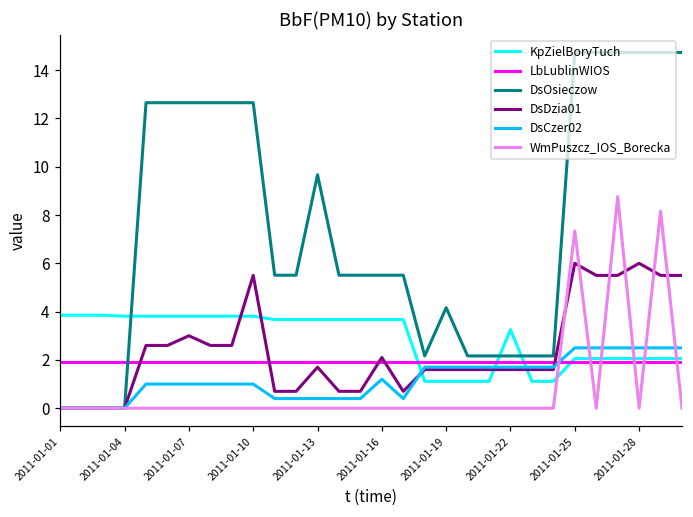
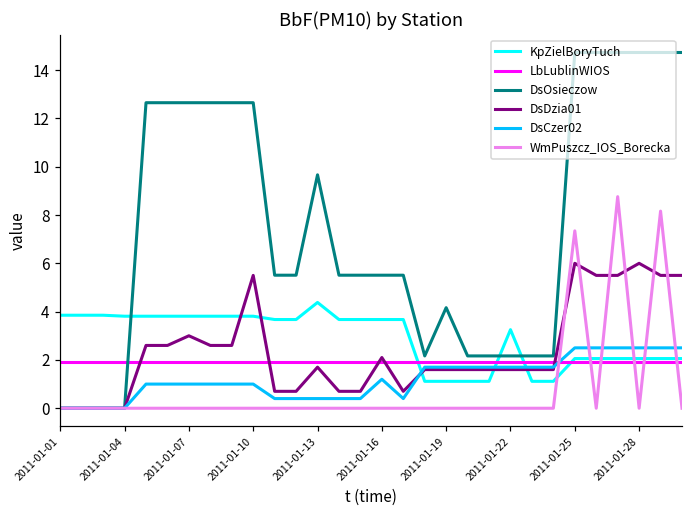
  {
    "KpZielBoryTuch": {
      "2011-01-01": 3.9,
      "2011-01-04": 3.8,
      "2011-01-07": 3.8,
      "2011-01-10": 3.8,
-     "2011-01-13": 3.7,
+     "2011-01-13": 4.4,
      "2011-01-16": 3.7,
      "2011-01-19": 1.1,
      "2011-01-22": 3.3,
      "2011-01-25": 2.1,
      "2011-01-28": 2.1
    },
    "LbLublinWIOS": {
      "2011-01-01": 1.9,
      "2011-01-04": 1.9,
      "2011-01-07": 1.9,
      "2011-01-10": 1.9,
      "2011-01-13": 1.9,
      "2011-01-16": 1.9,
      "2011-01-19": 1.9,
      "2011-01-22": 1.9,
      "2011-01-25": 1.9,
      "2011-01-28": 1.9
    },
    "DsOsieczow": {
      "2011-01-07": 12.7,
      "2011-01-10": 12.7,
      "2011-01-13": 9.7,
      "2011-01-16": 5.5,
      "2011-01-19": 4.2,
      "2011-01-22": 2.2
    },
    "DsDzia01": {
      "2011-01-07": 3.0,
      "2011-01-10": 5.5,
      "2011-01-13": 1.7,
      "2011-01-16": 2.1,
      "2011-01-25": 6.0,
      "2011-01-28": 6.0
    },
    "DsCzer02": {
      "2011-01-07": 1.0,
      "2011-01-10": 1.0,
      "2011-01-13": 0.4,
      "2011-01-16": 1.2,
      "2011-01-25": 2.5,
      "2011-01-28": 2.5
    },
    "WmPuszcz_IOS_Borecka": {
      "2011-01-07": 0.0,
      "2011-01-10": 0.0,
      "2011-01-13": 0.0,
      "2011-01-16": 0.0,
      "2011-01-19": 0.0,
      "2011-01-22": 0.0,
      "2011-01-25": 7.3,
      "2011-01-28": 0.0
    }
  }
